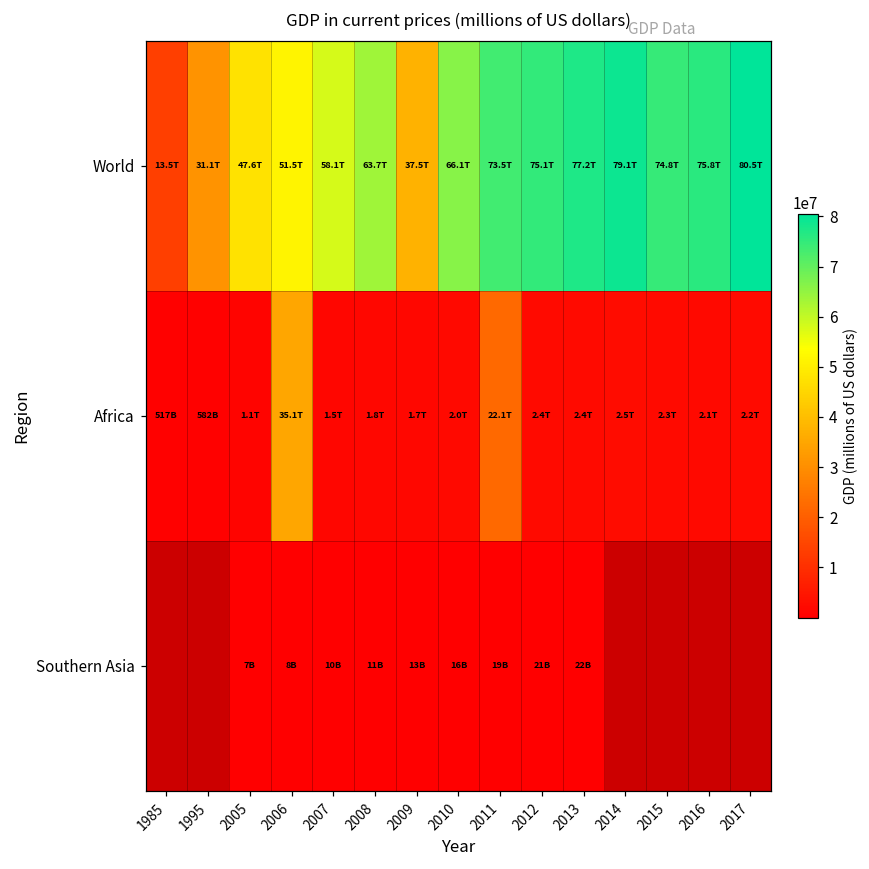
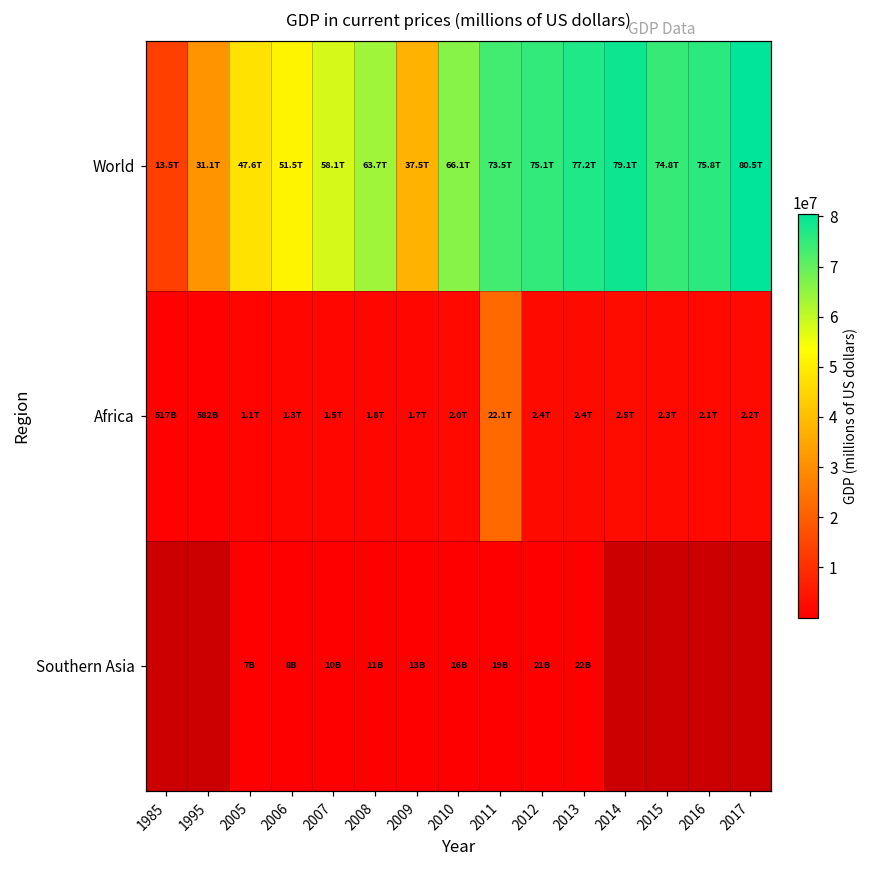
  {
    "World": {
      "1985": "13.5T",
      "1995": "31.1T",
      "2005": "47.6T",
      "2006": "51.5T",
      "2007": "58.1T",
      "2008": "63.7T",
      "2009": "37.5T",
      "2010": "66.1T",
      "2011": "73.5T",
      "2012": "75.1T",
      "2013": "77.2T",
      "2014": "79.1T",
      "2015": "74.8T",
      "2016": "75.8T",
      "2017": "80.5T"
    },
    "Africa": {
      "1985": "517B",
      "1995": "582B",
      "2005": "1.1T",
-     "2006": "35.1T",
+     "2006": "1.3T",
      "2007": "1.5T",
      "2008": "1.8T",
      "2009": "1.7T",
      "2010": "2.0T",
      "2011": "22.1T",
      "2012": "2.4T",
      "2013": "2.4T",
      "2014": "2.5T",
      "2015": "2.3T",
      "2016": "2.1T",
      "2017": "2.2T"
    },
    "Southern Asia": {
      "2005": "7B",
      "2006": "8B",
      "2007": "10B",
      "2008": "11B",
      "2009": "13B",
      "2010": "16B",
      "2011": "19B",
      "2012": "21B",
      "2013": "22B"
    }
  }
